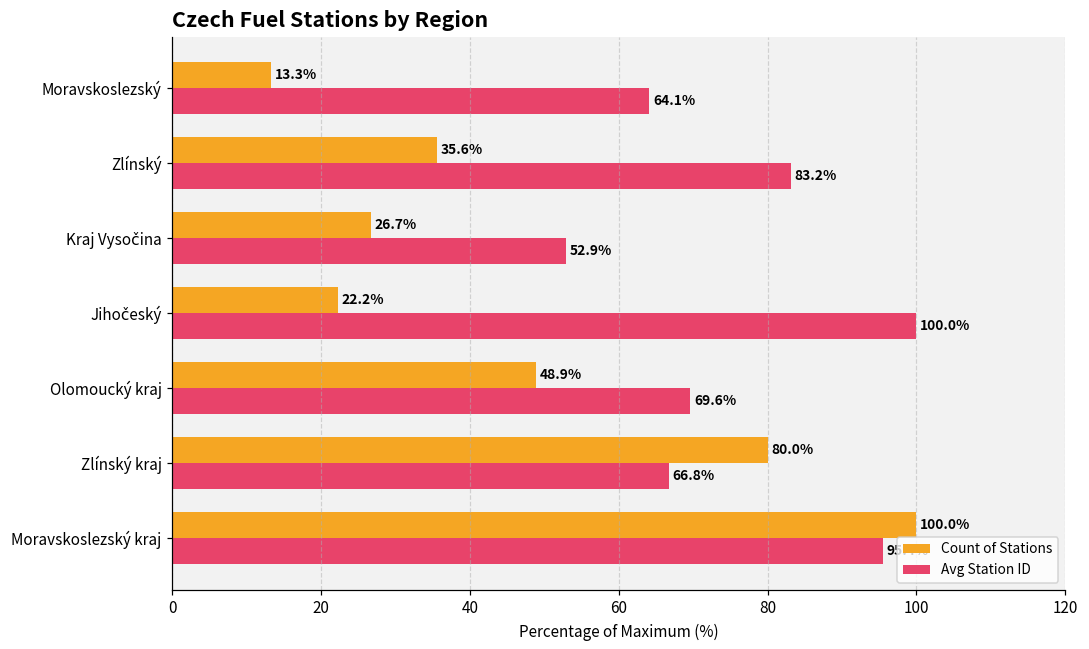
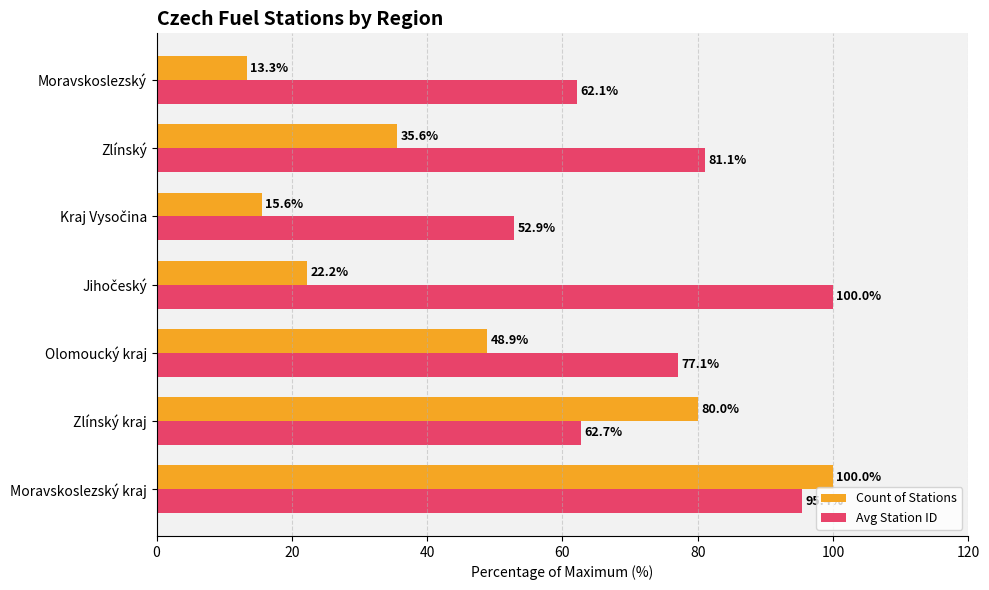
  {
    "Count of Stations": {
      "Moravskoslezský": "13.3%",
      "Zlínský": "35.6%",
-     "Kraj Vysočina": "26.7%",
+     "Kraj Vysočina": "15.6%",
      "Jihočeský": "22.2%",
      "Olomoucký kraj": "48.9%",
      "Zlínský kraj": "80.0%",
      "Moravskoslezský kraj": "100.0%"
    },
    "Avg Station ID": {
-     "Moravskoslezský": "64.1%",
-     "Zlínský": "83.2%",
+     "Moravskoslezský": "62.1%",
+     "Zlínský": "81.1%",
      "Kraj Vysočina": "52.9%",
      "Jihočeský": "100.0%",
-     "Olomoucký kraj": "69.6%",
-     "Zlínský kraj": "66.8%"
+     "Olomoucký kraj": "77.1%",
+     "Zlínský kraj": "62.7%"
    }
  }
